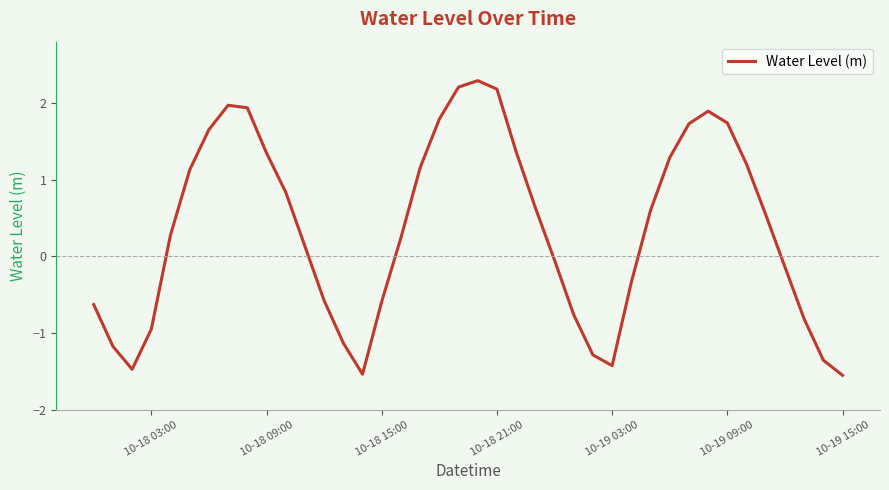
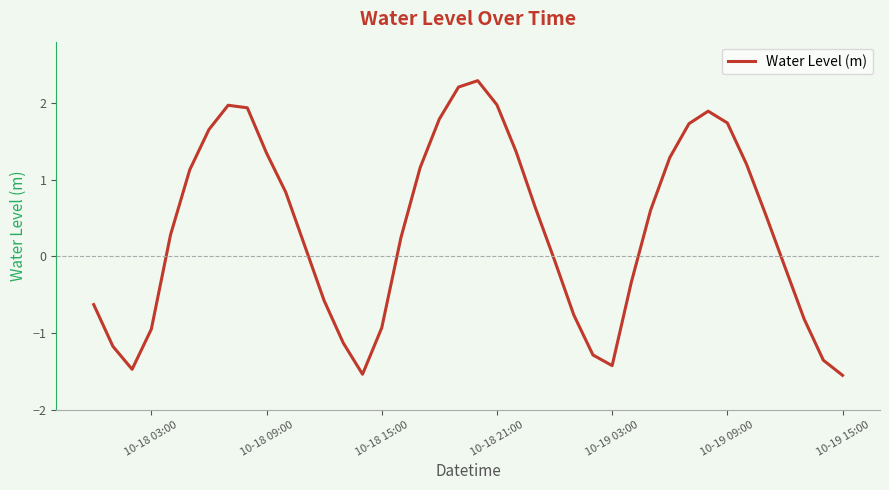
  {
    "10-18 03:00": -0.9,
    "10-18 09:00": 1.3,
-   "10-18 15:00": -0.6,
-   "10-18 21:00": 2.2,
+   "10-18 15:00": -0.9,
+   "10-18 21:00": 2.0,
    "10-19 03:00": -1.4,
    "10-19 09:00": 1.7,
    "10-19 15:00": -1.6
  }
